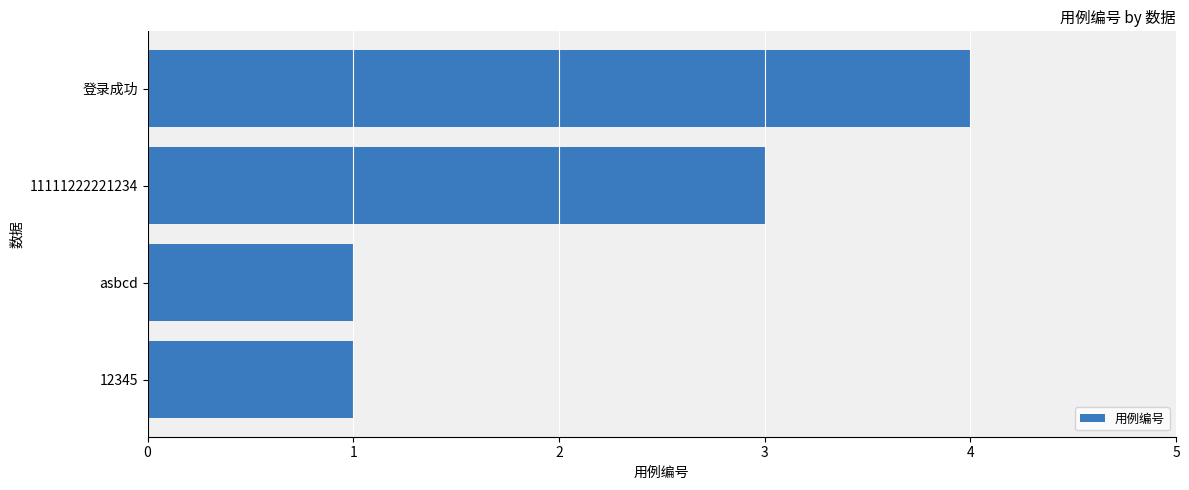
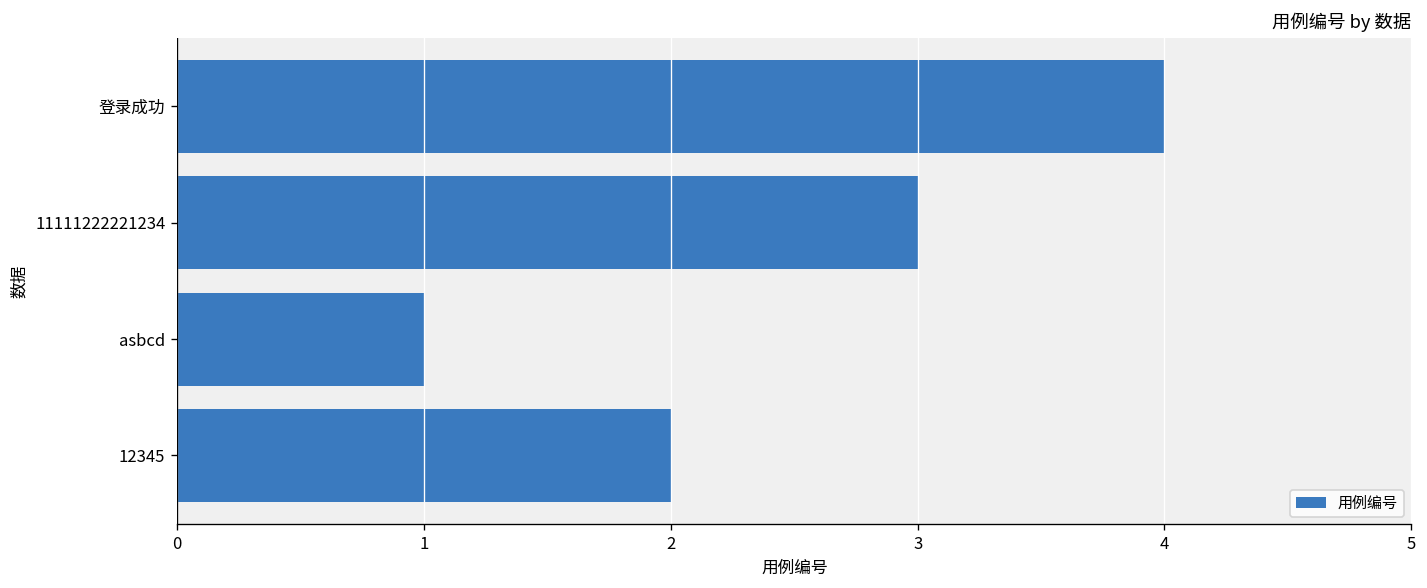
  {
    "登录成功": 4,
    "11111222221234": 3,
    "asbcd": 1,
-   "12345": 1
+   "12345": 2
  }
